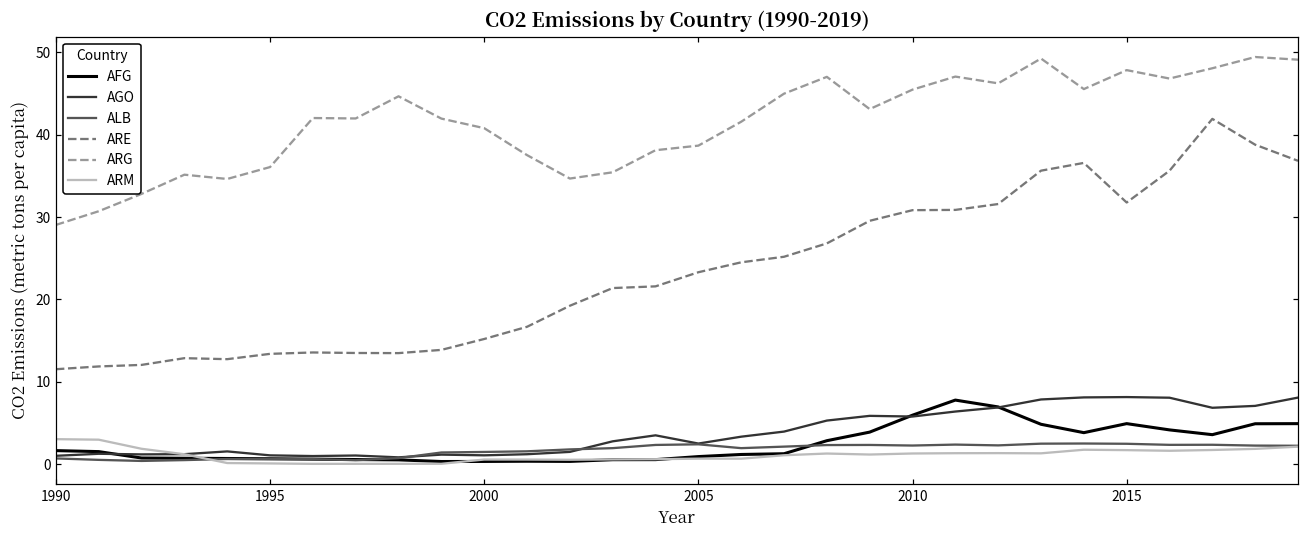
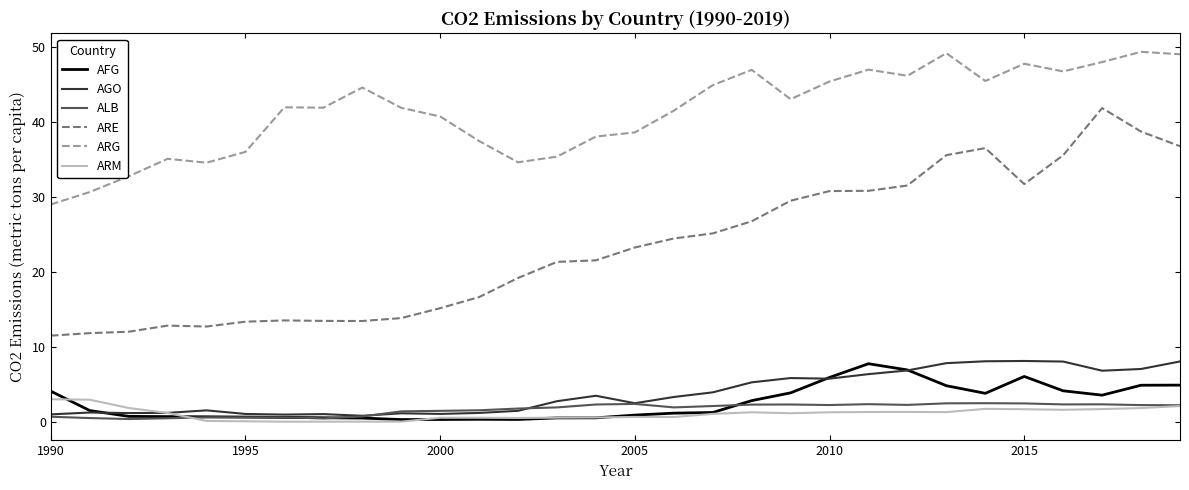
  {
    "AFG": {
-     "1990": 2,
-     "2015": 5
+     "1990": 4,
+     "2015": 6
    }
  }
